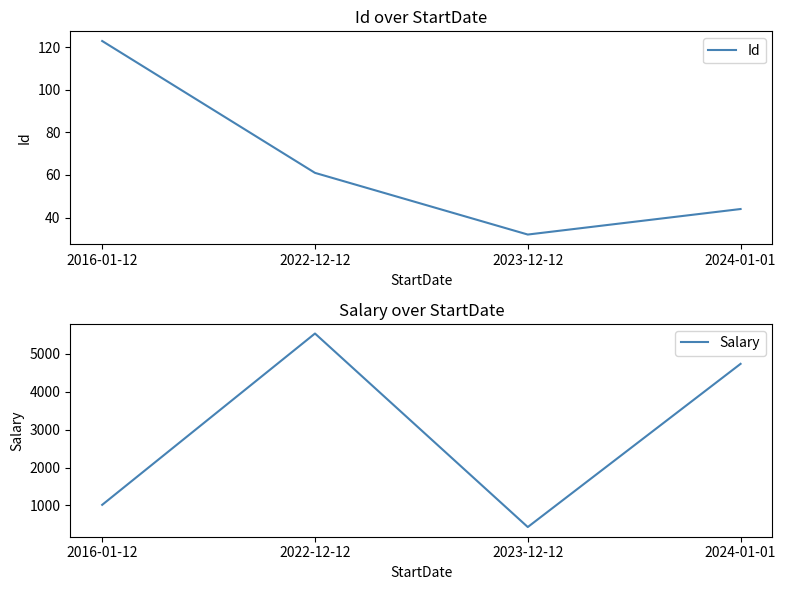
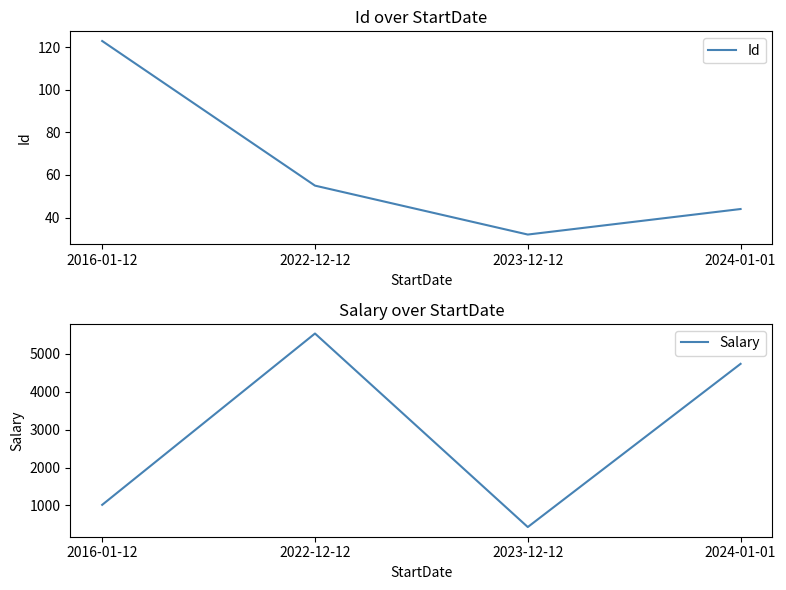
  {
    "Id over StartDate": {
      "2016-01-12": 123,
-     "2022-12-12": 61,
+     "2022-12-12": 55,
      "2023-12-12": 32,
      "2024-01-01": 44
    },
    "Salary over StartDate": {
      "2016-01-12": 1000,
      "2022-12-12": 5500,
      "2023-12-12": 400,
      "2024-01-01": 4700
    }
  }
